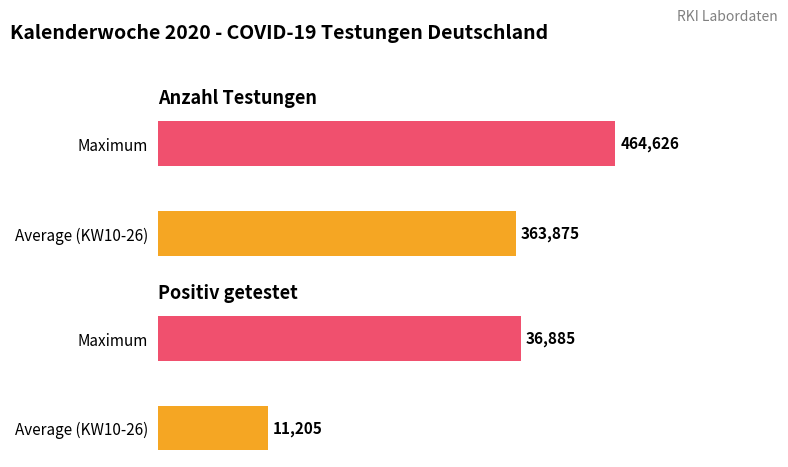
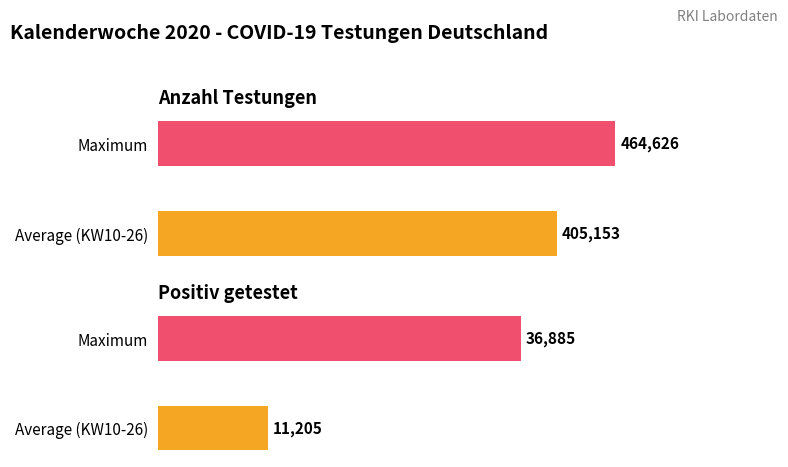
  {
    "Anzahl Testungen": {
      "Maximum": "464,626",
-     "Average (KW10-26)": "363,875"
+     "Average (KW10-26)": "405,153"
    },
    "Positiv getestet": {
      "Maximum": "36,885",
      "Average (KW10-26)": "11,205"
    }
  }
